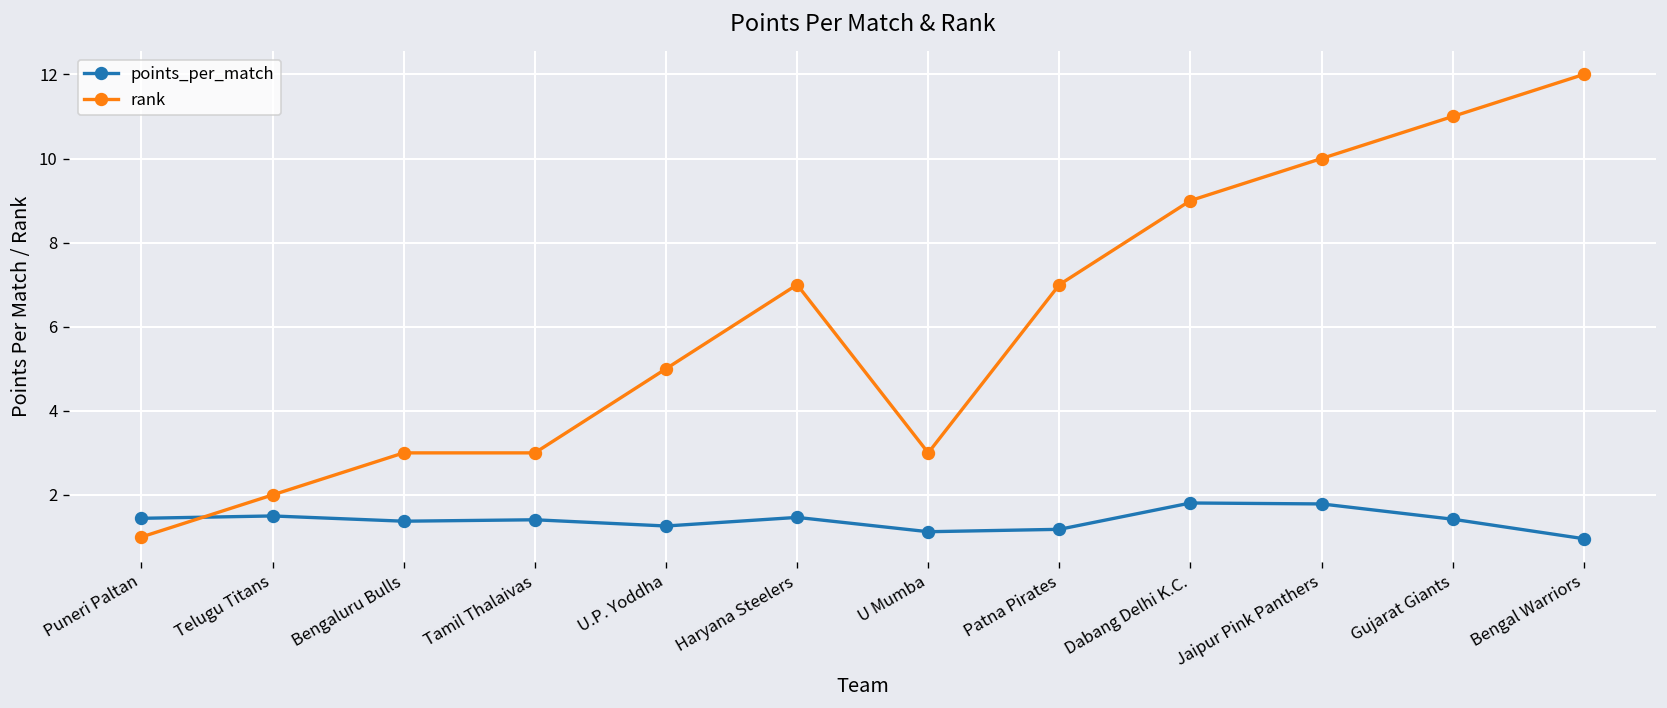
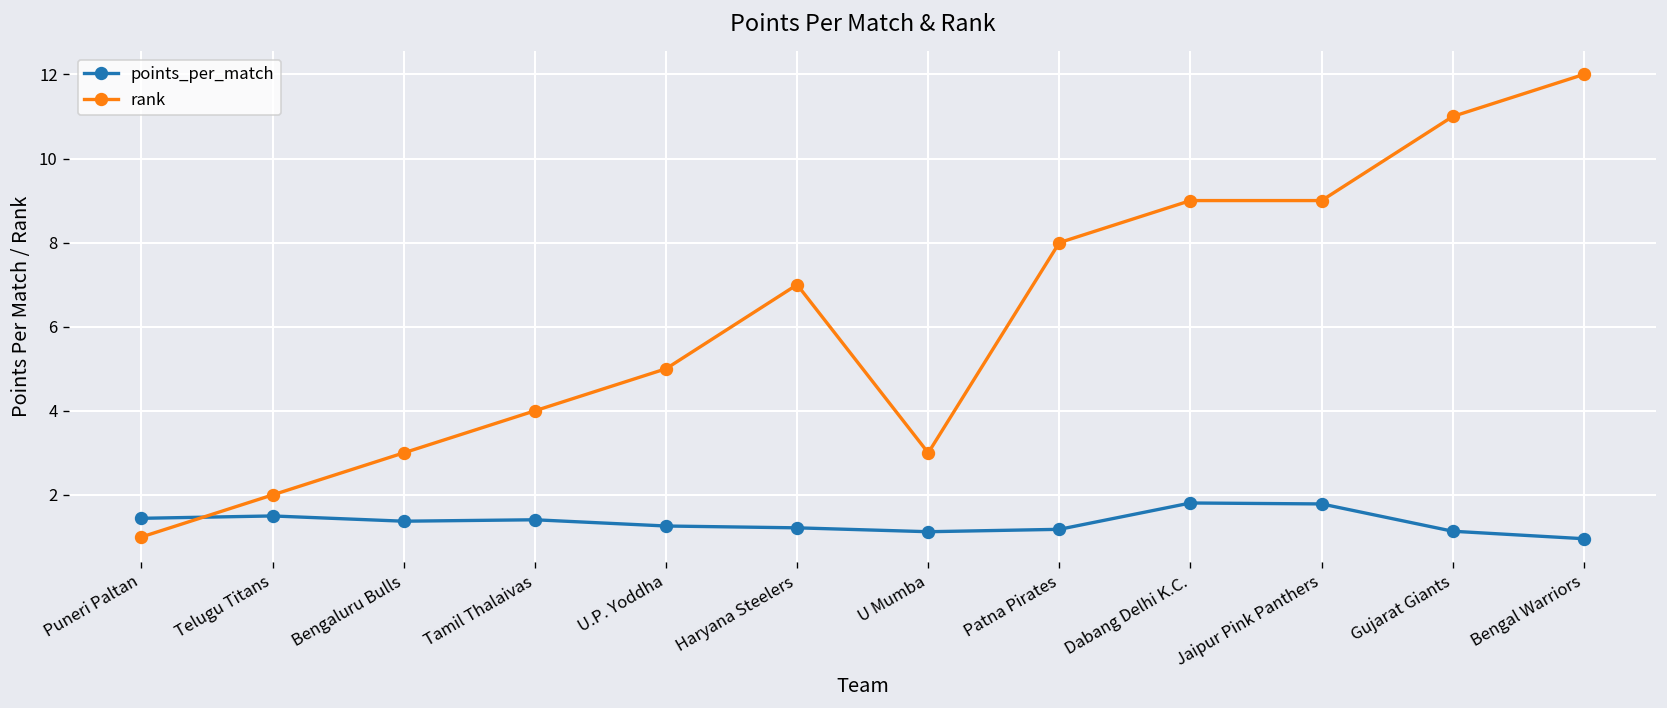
  {
    "points_per_match": {
      "Puneri Paltan": 1.4,
      "Telugu Titans": 1.5,
      "Bengaluru Bulls": 1.4,
      "Tamil Thalaivas": 1.4,
      "U.P. Yoddha": 1.3,
-     "Haryana Steelers": 1.5,
+     "Haryana Steelers": 1.2,
      "U Mumba": 1.1,
      "Patna Pirates": 1.2,
      "Dabang Delhi K.C.": 1.8,
      "Jaipur Pink Panthers": 1.8,
-     "Gujarat Giants": 1.4,
+     "Gujarat Giants": 1.1,
      "Bengal Warriors": 1.0
    },
    "rank": {
      "Puneri Paltan": 1,
      "Telugu Titans": 2,
      "Bengaluru Bulls": 3,
-     "Tamil Thalaivas": 3,
+     "Tamil Thalaivas": 4,
      "U.P. Yoddha": 5,
      "Haryana Steelers": 7,
      "U Mumba": 3,
-     "Patna Pirates": 7,
+     "Patna Pirates": 8,
      "Dabang Delhi K.C.": 9,
-     "Jaipur Pink Panthers": 10,
+     "Jaipur Pink Panthers": 9,
      "Gujarat Giants": 11,
      "Bengal Warriors": 12
    }
  }
